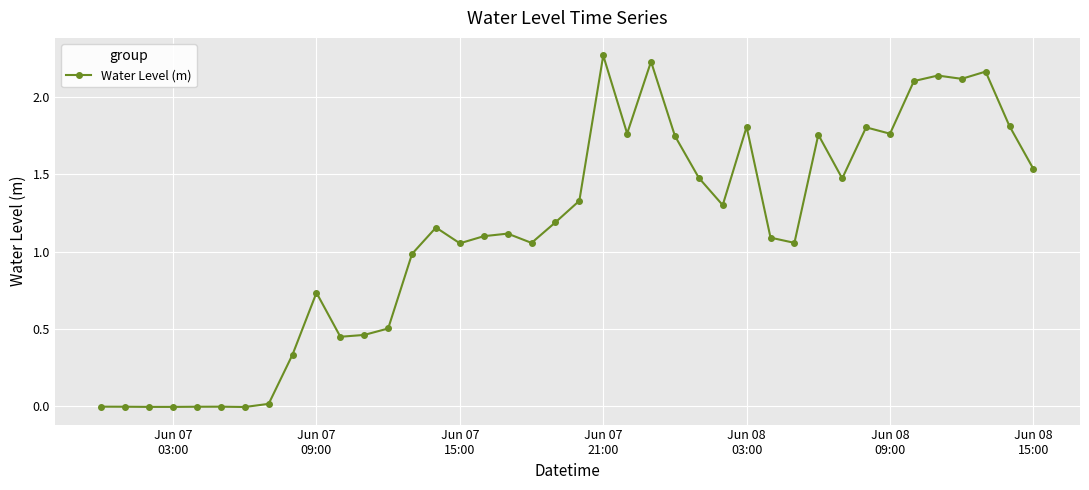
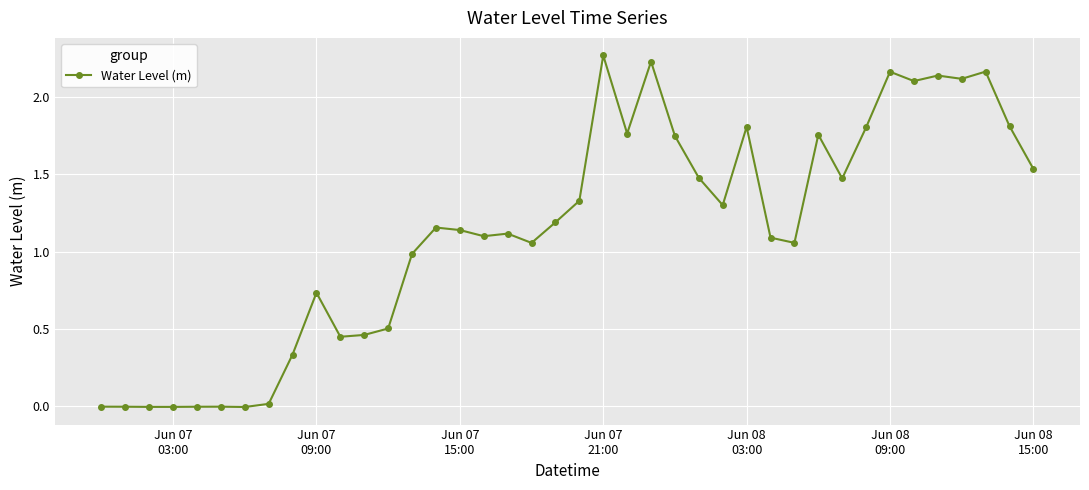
  {
    "Jun 07 03:00": 0.00,
    "Jun 07 09:00": 0.73,
-   "Jun 07 15:00": 1.05,
+   "Jun 07 15:00": 1.14,
    "Jun 07 21:00": 2.27,
    "Jun 08 03:00": 1.81,
-   "Jun 08 09:00": 1.76,
+   "Jun 08 09:00": 2.16,
    "Jun 08 15:00": 1.54
  }
